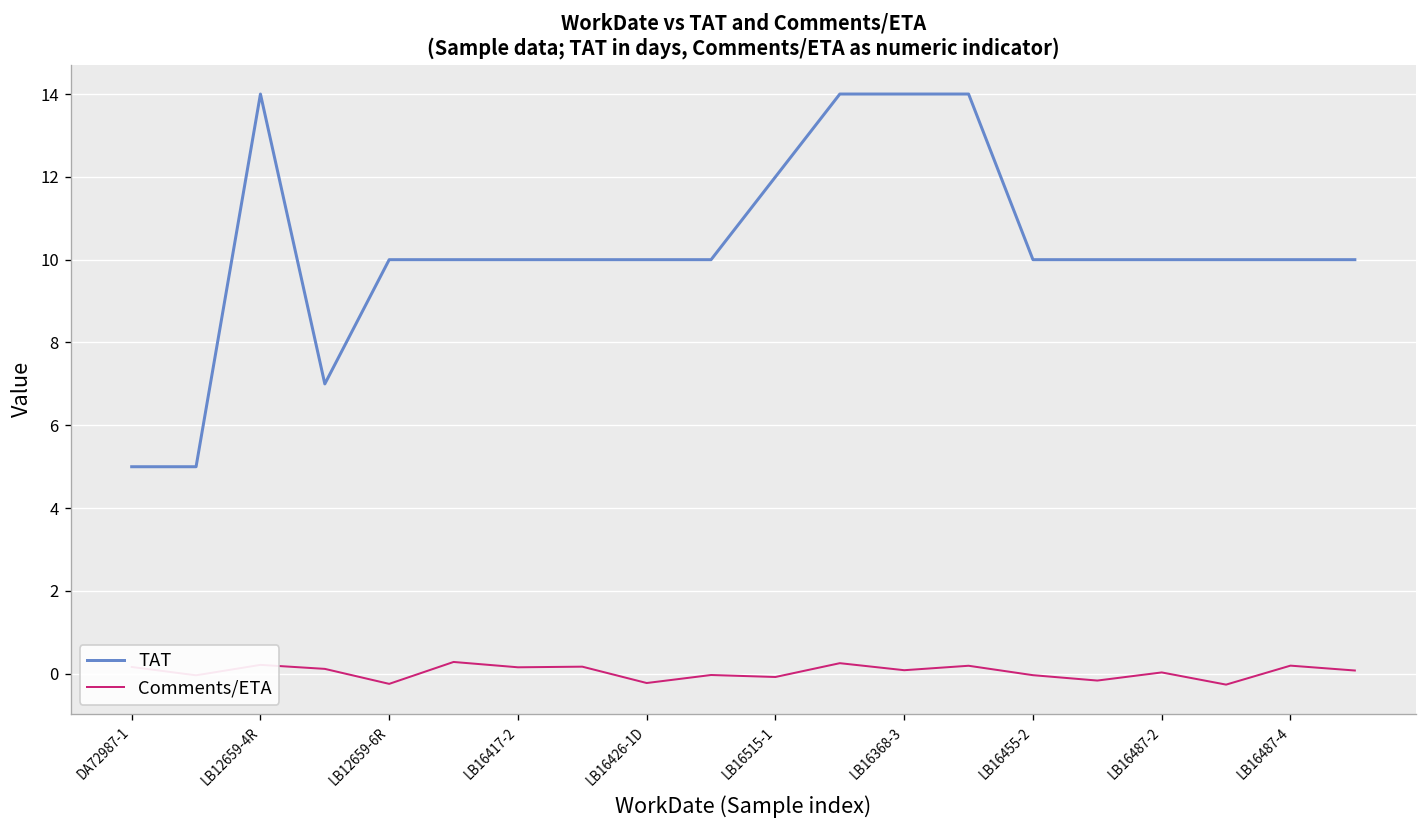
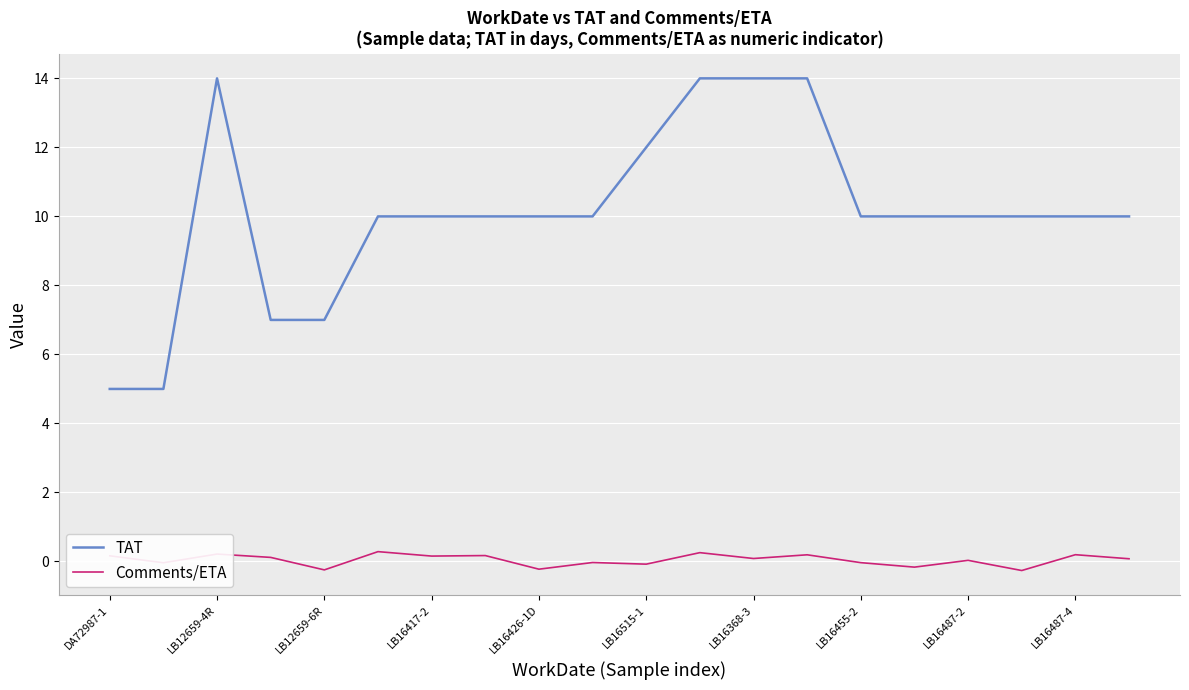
  {
    "TAT": {
      "DA72987-1": 5,
      "LB12659-4R": 14,
-     "LB12659-6R": 10,
+     "LB12659-6R": 7,
      "LB16417-2": 10,
      "LB16426-1D": 10,
      "LB16515-1": 12,
      "LB16368-3": 14,
      "LB16455-2": 10,
      "LB16487-2": 10,
      "LB16487-4": 10
    },
    "Comments/ETA": {
      "LB12659-6R": -0.2,
      "LB16417-2": 0.2,
      "LB16426-1D": -0.2,
      "LB16515-1": -0.1,
      "LB16368-3": 0.1,
      "LB16455-2": 0,
      "LB16487-2": 0,
      "LB16487-4": 0.2
    }
  }
